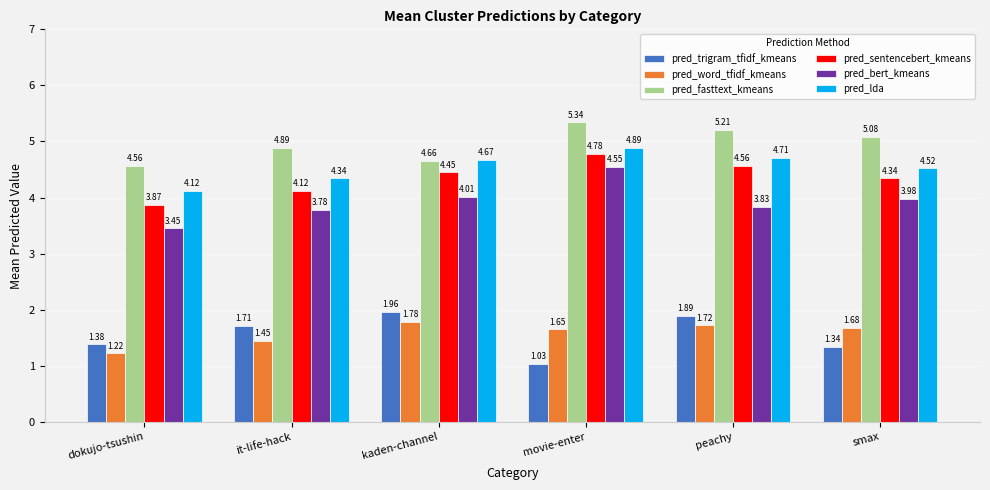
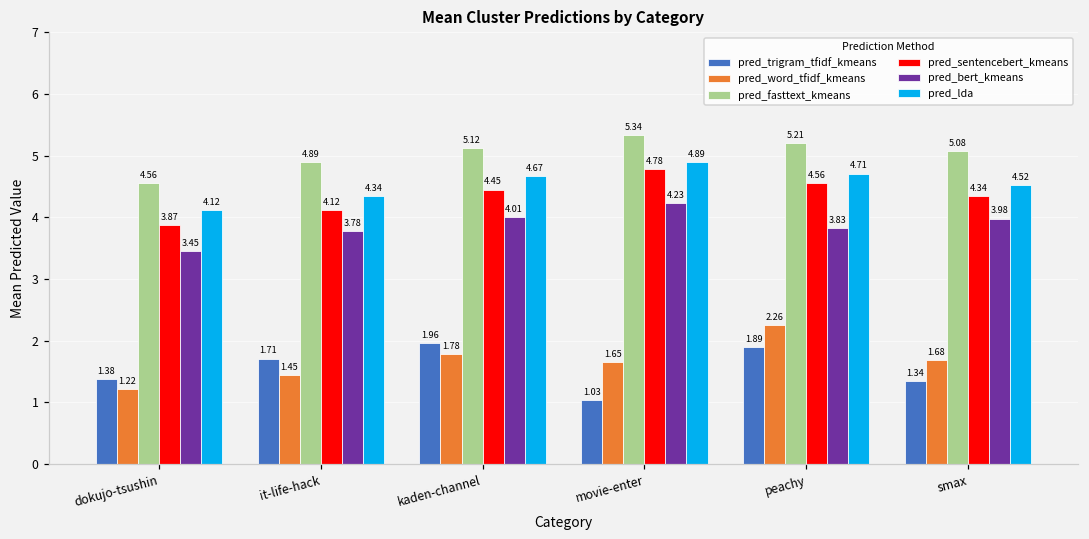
  {
    "pred_trigram_tfidf_kmeans": {
      "dokujo-tsushin": 1.38,
      "it-life-hack": 1.71,
      "kaden-channel": 1.96,
      "movie-enter": 1.03,
      "peachy": 1.89,
      "smax": 1.34
    },
    "pred_word_tfidf_kmeans": {
      "dokujo-tsushin": 1.22,
      "it-life-hack": 1.45,
      "kaden-channel": 1.78,
      "movie-enter": 1.65,
-     "peachy": 1.72,
+     "peachy": 2.26,
      "smax": 1.68
    },
    "pred_fasttext_kmeans": {
      "dokujo-tsushin": 4.56,
      "it-life-hack": 4.89,
-     "kaden-channel": 4.66,
+     "kaden-channel": 5.12,
      "movie-enter": 5.34,
      "peachy": 5.21,
      "smax": 5.08
    },
    "pred_sentencebert_kmeans": {
      "dokujo-tsushin": 3.87,
      "it-life-hack": 4.12,
      "kaden-channel": 4.45,
      "movie-enter": 4.78,
      "peachy": 4.56,
      "smax": 4.34
    },
    "pred_bert_kmeans": {
      "dokujo-tsushin": 3.45,
      "it-life-hack": 3.78,
      "kaden-channel": 4.01,
-     "movie-enter": 4.55,
+     "movie-enter": 4.23,
      "peachy": 3.83,
      "smax": 3.98
    },
    "pred_lda": {
      "dokujo-tsushin": 4.12,
      "it-life-hack": 4.34,
      "kaden-channel": 4.67,
      "movie-enter": 4.89,
      "peachy": 4.71,
      "smax": 4.52
    }
  }
